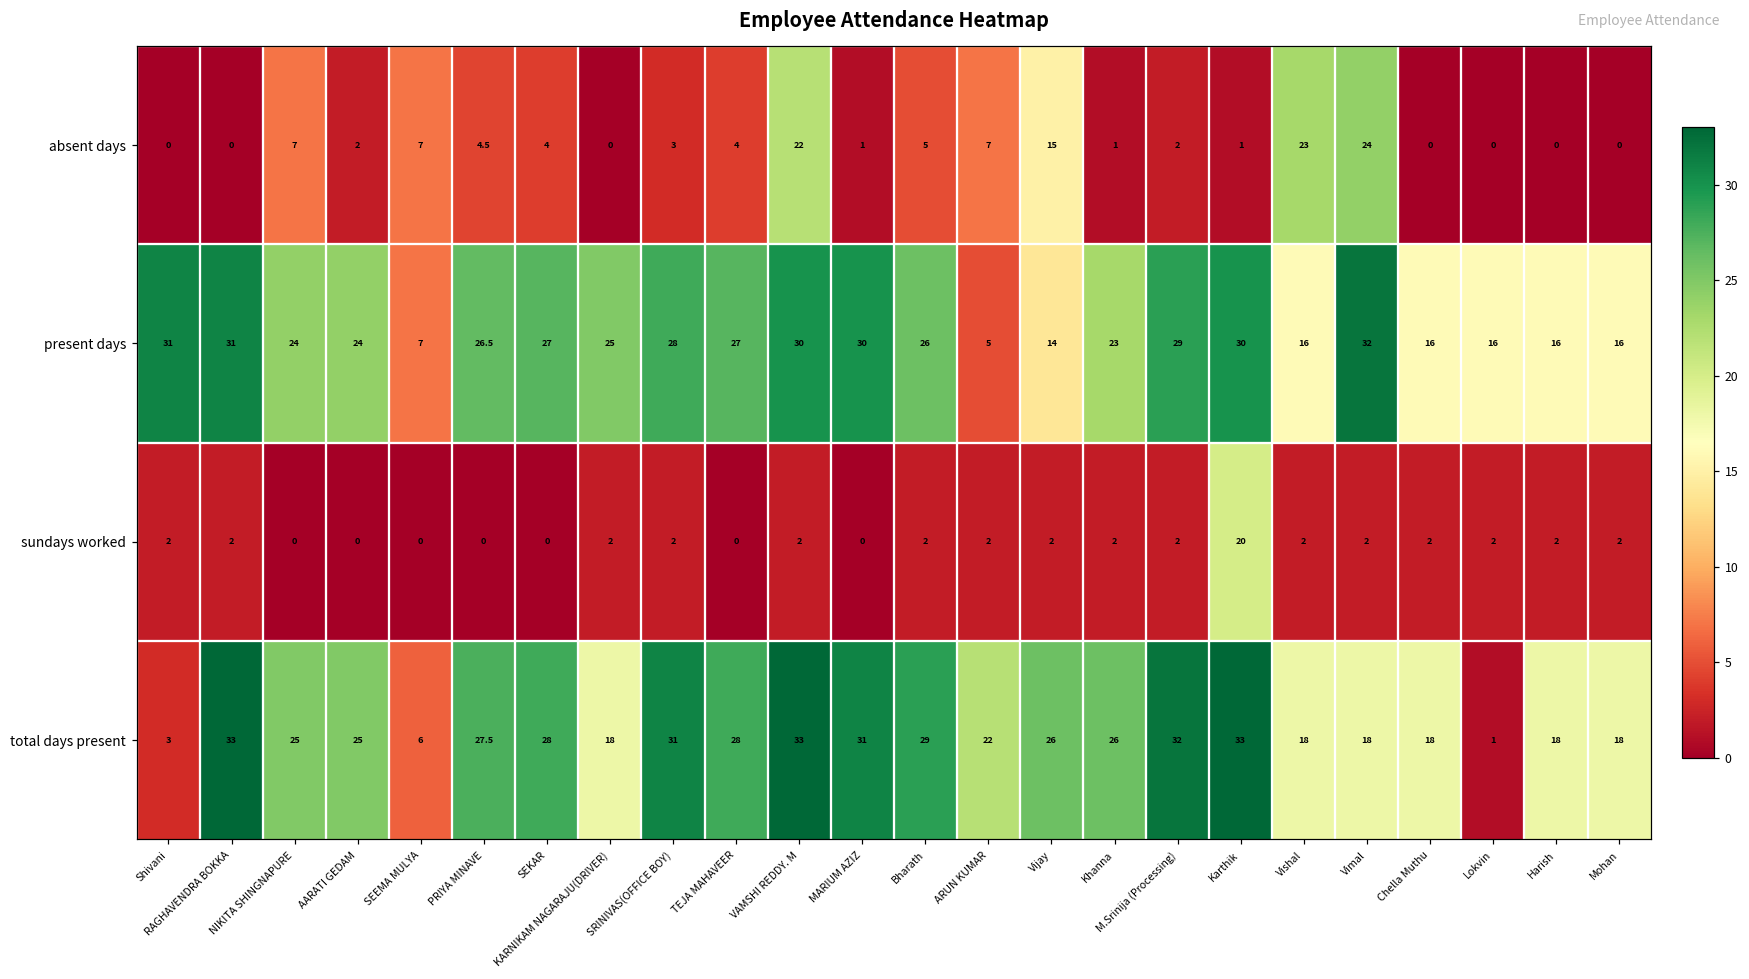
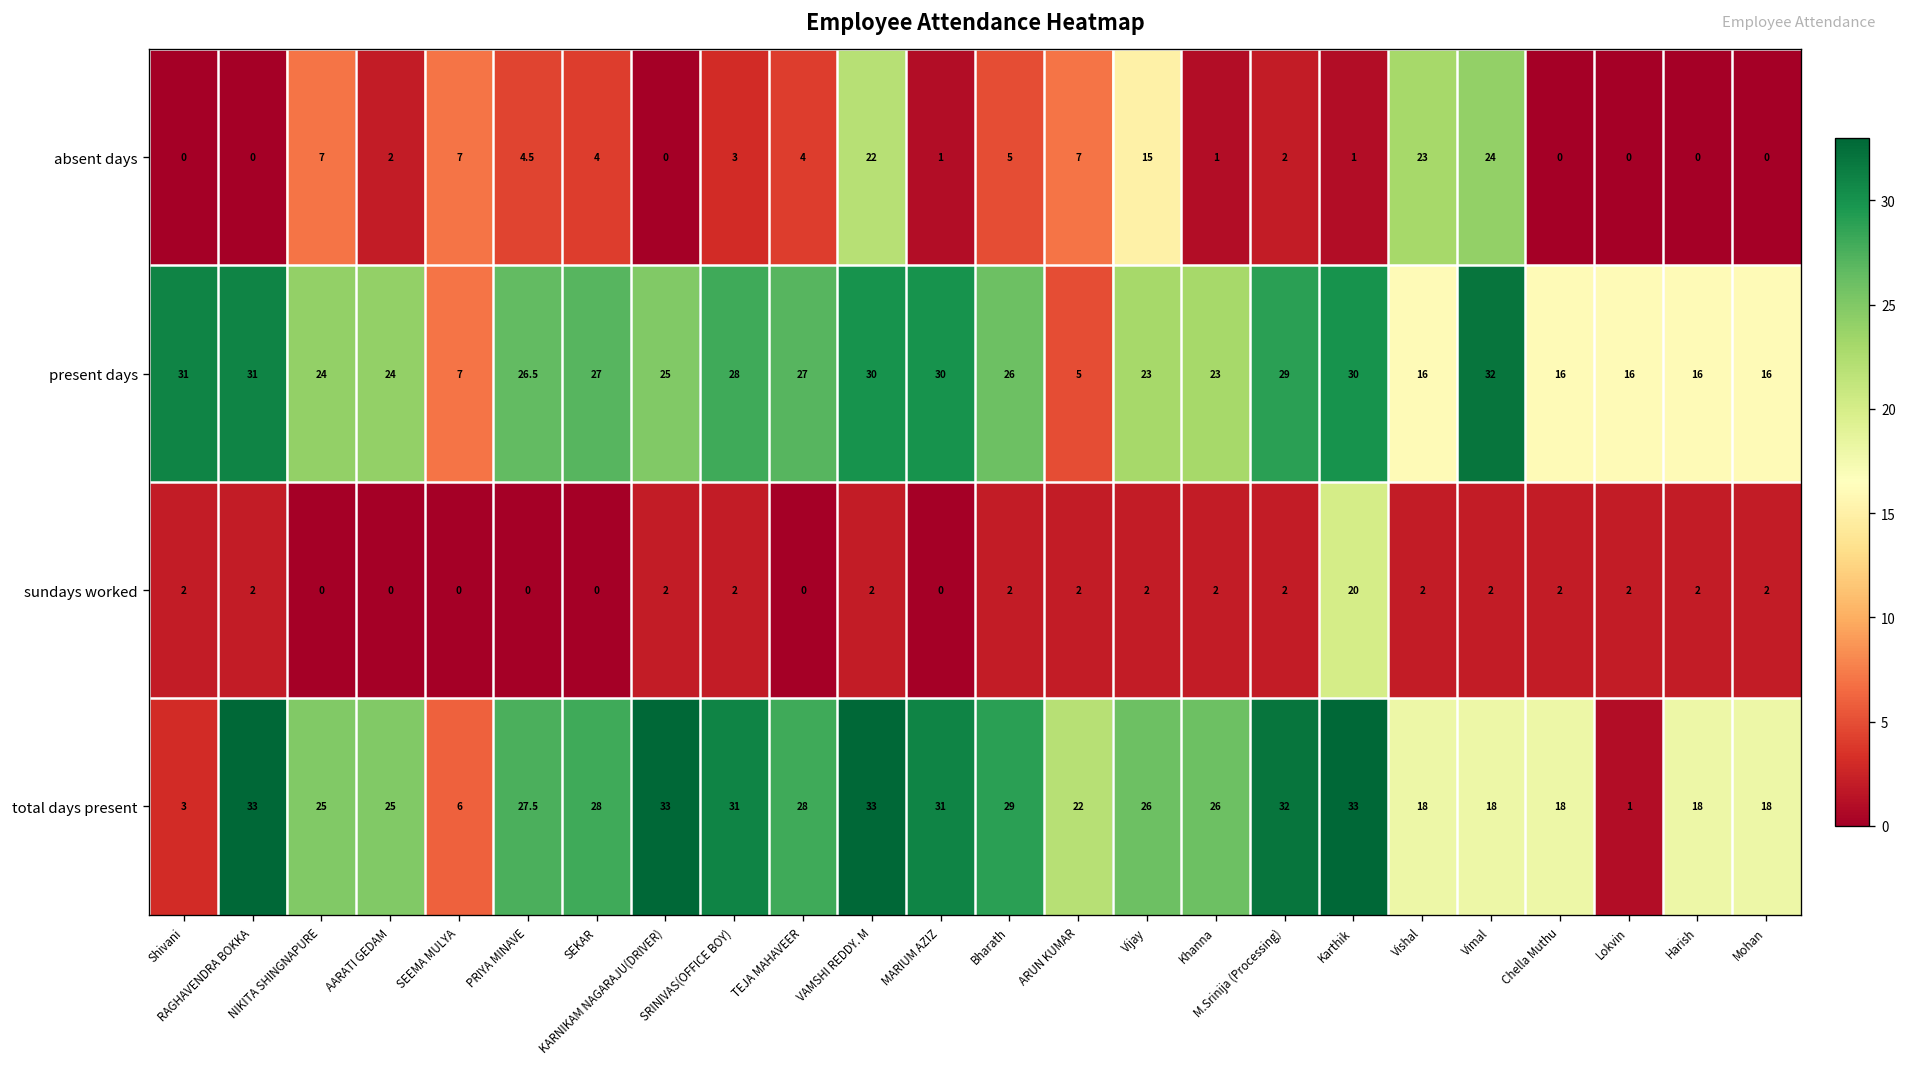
  {
    "absent days": {
      "Shivani": 0,
      "RAGHAVENDRA BOKKA": 0,
      "NIKITA SHINGNAPURE": 7,
      "AARATI GEDAM": 2,
      "SEEMA MULYA": 7,
      "PRIYA MINAVE": 4.5,
      "SEKAR": 4,
      "KARNIKAM NAGARAJU(DRIVER)": 0,
      "SRINIVAS(OFFICE BOY)": 3,
      "TEJA MAHAVEER": 4,
      "VAMSHI REDDY. M": 22,
      "MARIUM AZIZ": 1,
      "Bharath": 5,
      "ARUN KUMAR": 7,
      "Vijay": 15,
      "Khanna": 1,
      "M.Srinija (Processing)": 2,
      "Karthik": 1,
      "Vishal": 23,
      "Vimal": 24,
      "Chella Muthu": 0,
      "Lokvin": 0,
      "Harish": 0,
      "Mohan": 0
    },
    "present days": {
      "Shivani": 31,
      "RAGHAVENDRA BOKKA": 31,
      "NIKITA SHINGNAPURE": 24,
      "AARATI GEDAM": 24,
      "SEEMA MULYA": 7,
      "PRIYA MINAVE": 26.5,
      "SEKAR": 27,
      "KARNIKAM NAGARAJU(DRIVER)": 25,
      "SRINIVAS(OFFICE BOY)": 28,
      "TEJA MAHAVEER": 27,
      "VAMSHI REDDY. M": 30,
      "MARIUM AZIZ": 30,
      "Bharath": 26,
      "ARUN KUMAR": 5,
-     "Vijay": 14,
+     "Vijay": 23,
      "Khanna": 23,
      "M.Srinija (Processing)": 29,
      "Karthik": 30,
      "Vishal": 16,
      "Vimal": 32,
      "Chella Muthu": 16,
      "Lokvin": 16,
      "Harish": 16,
      "Mohan": 16
    },
    "sundays worked": {
      "Shivani": 2,
      "RAGHAVENDRA BOKKA": 2,
      "NIKITA SHINGNAPURE": 0,
      "AARATI GEDAM": 0,
      "SEEMA MULYA": 0,
      "PRIYA MINAVE": 0,
      "SEKAR": 0,
      "KARNIKAM NAGARAJU(DRIVER)": 2,
      "SRINIVAS(OFFICE BOY)": 2,
      "TEJA MAHAVEER": 0,
      "VAMSHI REDDY. M": 2,
      "MARIUM AZIZ": 0,
      "Bharath": 2,
      "ARUN KUMAR": 2,
      "Vijay": 2,
      "Khanna": 2,
      "M.Srinija (Processing)": 2,
      "Karthik": 20,
      "Vishal": 2,
      "Vimal": 2,
      "Chella Muthu": 2,
      "Lokvin": 2,
      "Harish": 2,
      "Mohan": 2
    },
    "total days present": {
      "Shivani": 3,
      "RAGHAVENDRA BOKKA": 33,
      "NIKITA SHINGNAPURE": 25,
      "AARATI GEDAM": 25,
      "SEEMA MULYA": 6,
      "PRIYA MINAVE": 27.5,
      "SEKAR": 28,
-     "KARNIKAM NAGARAJU(DRIVER)": 18,
+     "KARNIKAM NAGARAJU(DRIVER)": 33,
      "SRINIVAS(OFFICE BOY)": 31,
      "TEJA MAHAVEER": 28,
      "VAMSHI REDDY. M": 33,
      "MARIUM AZIZ": 31,
      "Bharath": 29,
      "ARUN KUMAR": 22,
      "Vijay": 26,
      "Khanna": 26,
      "M.Srinija (Processing)": 32,
      "Karthik": 33,
      "Vishal": 18,
      "Vimal": 18,
      "Chella Muthu": 18,
      "Lokvin": 1,
      "Harish": 18,
      "Mohan": 18
    }
  }
